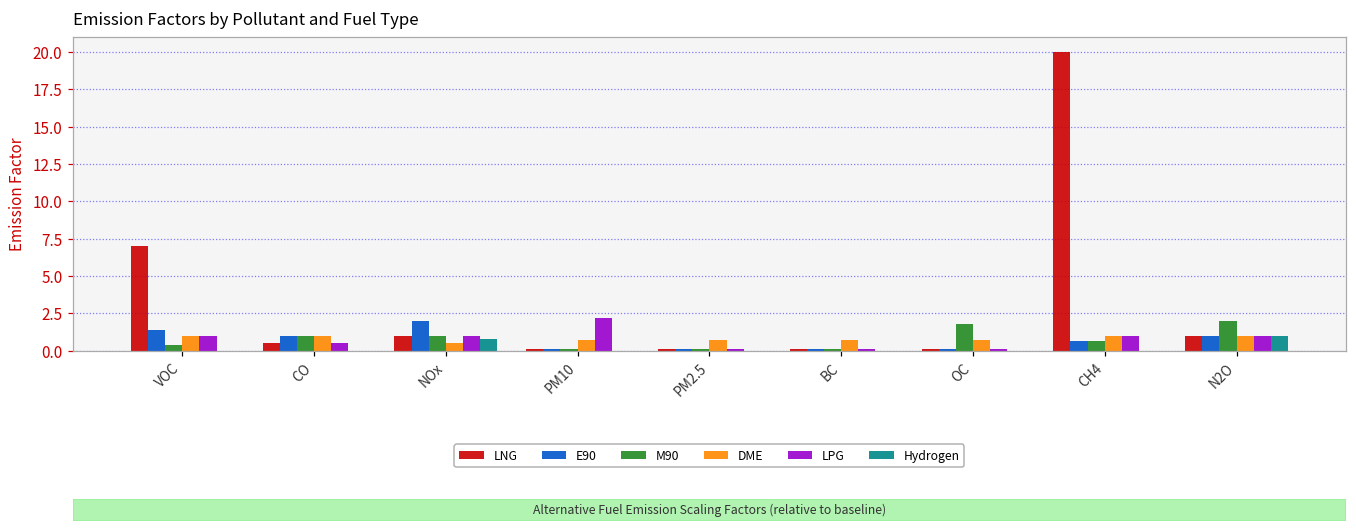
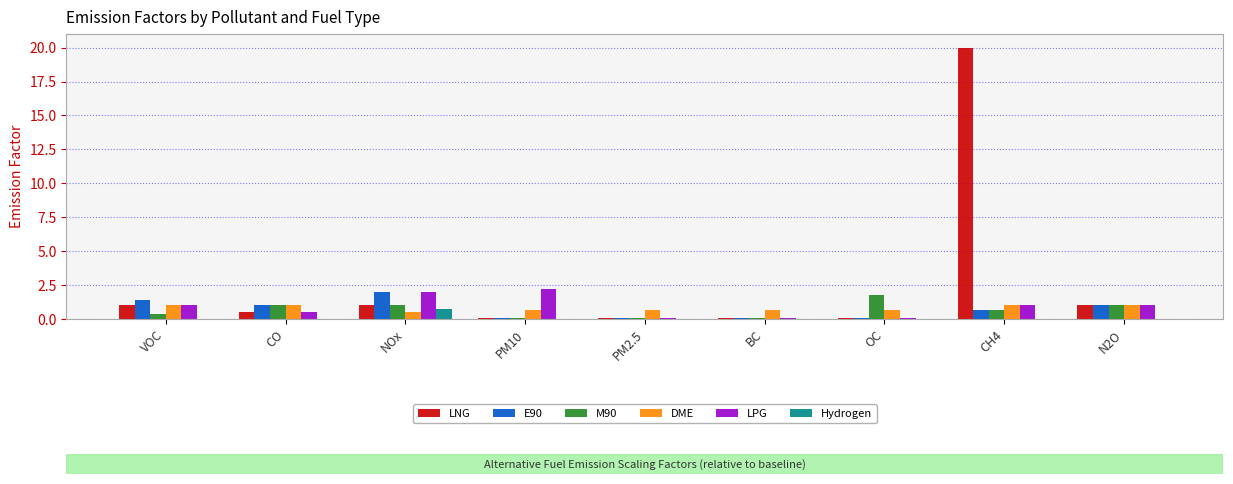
  {
    "LNG": {
-     "VOC": 7,
+     "VOC": 1,
      "CO": 0.5,
      "NOx": 1,
      "CH4": 20,
      "N2O": 1
    },
    "E90": {
      "VOC": 1.4,
      "CO": 1,
      "NOx": 2,
      "CH4": 0.7,
      "N2O": 1
    },
    "M90": {
      "VOC": 0.4,
      "CO": 1,
      "NOx": 1,
      "OC": 1.8,
      "CH4": 0.7,
-     "N2O": 2
+     "N2O": 1
    },
    "DME": {
      "VOC": 1,
      "CO": 1,
      "NOx": 0.5,
      "PM10": 0.7,
      "PM2.5": 0.7,
      "BC": 0.7,
      "OC": 0.7,
      "CH4": 1,
      "N2O": 1
    },
    "LPG": {
      "VOC": 1,
      "CO": 0.5,
-     "NOx": 1,
+     "NOx": 2,
      "PM10": 2.2,
      "CH4": 1,
      "N2O": 1
    },
    "Hydrogen": {
      "VOC": 0,
      "CO": 0,
      "NOx": 0.8,
      "PM10": 0,
      "PM2.5": 0,
      "BC": 0,
      "OC": 0,
      "CH4": 0,
-     "N2O": 1
+     "N2O": 0
    }
  }
